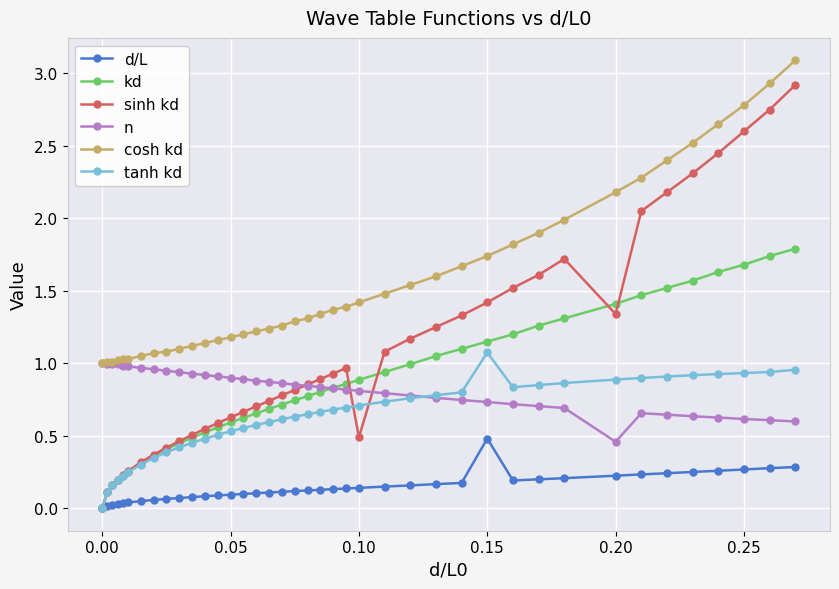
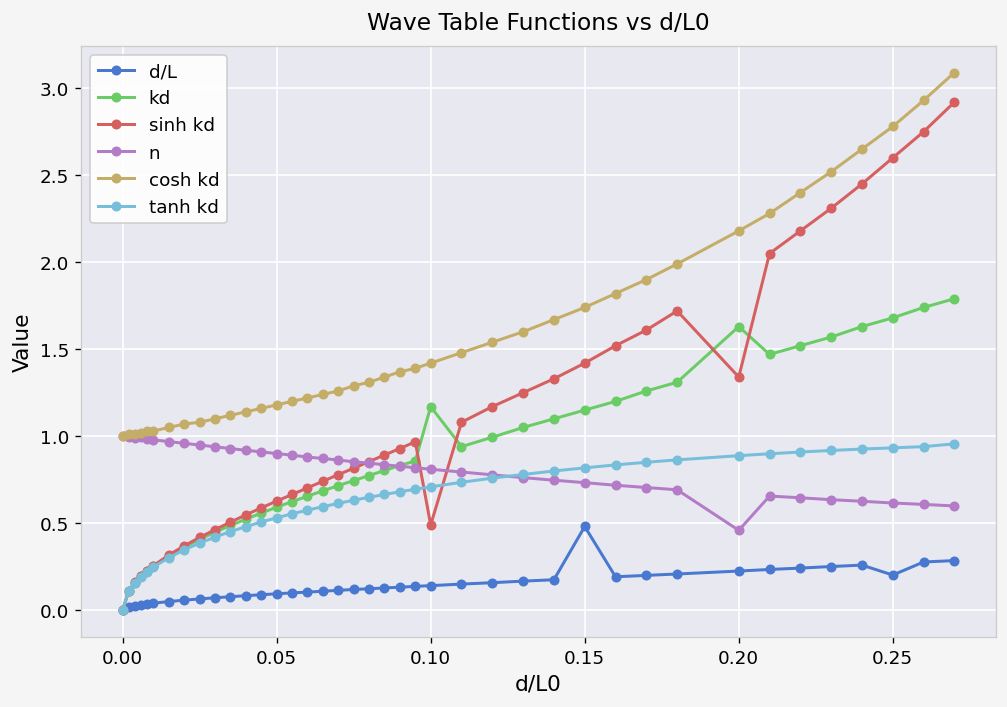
  {
    "d/L": {
      "0.05": 0.09,
      "0.10": 0.14,
      "0.15": 0.48,
      "0.20": 0.23,
-     "0.25": 0.27
+     "0.25": 0.20
    },
    "kd": {
      "0.05": 0.59,
-     "0.10": 0.89,
+     "0.10": 1.17,
      "0.15": 1.15,
-     "0.20": 1.41,
+     "0.20": 1.63,
      "0.25": 1.68
    },
    "sinh kd": {
      "0.05": 0.63,
      "0.10": 0.49,
      "0.15": 1.42,
      "0.20": 1.34,
      "0.25": 2.60
    },
    "n": {
      "0.05": 0.90,
      "0.10": 0.81,
      "0.15": 0.73,
      "0.20": 0.46,
      "0.25": 0.62
    },
    "cosh kd": {
      "0.05": 1.18,
      "0.10": 1.42,
      "0.15": 1.74,
      "0.20": 2.18,
      "0.25": 2.78
    },
    "tanh kd": {
      "0.05": 0.53,
      "0.10": 0.71,
-     "0.15": 1.08,
+     "0.15": 0.82,
      "0.20": 0.89,
      "0.25": 0.93
    }
  }
